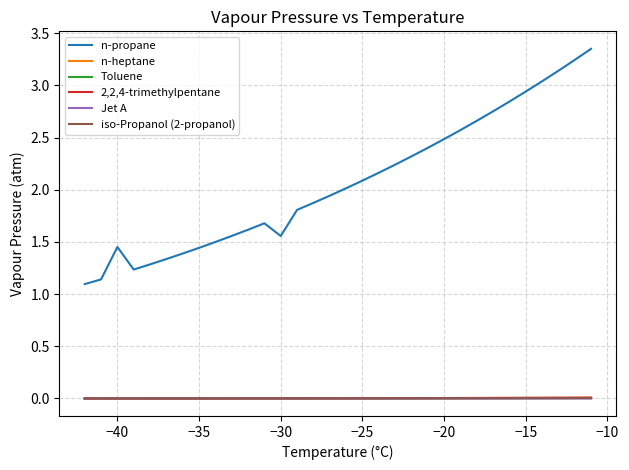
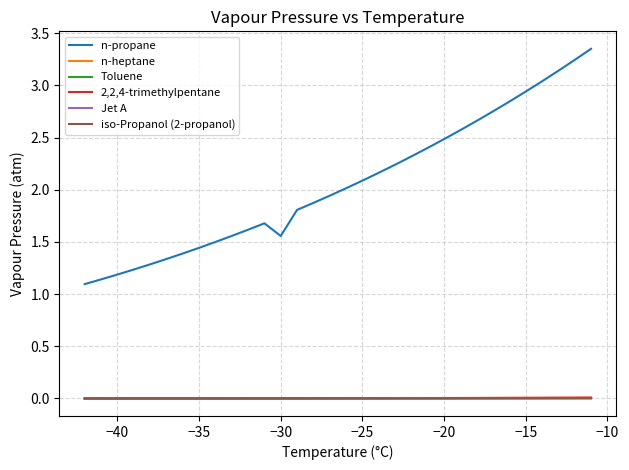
  {
    "n-propane": {
-     "−40": 1.45,
+     "−40": 1.19,
      "−35": 1.44,
      "−30": 1.56,
      "−25": 2.09,
      "−20": 2.48,
      "−15": 2.94
    },
    "iso-Propanol (2-propanol)": {
      "−40": 0.00,
      "−35": 0.00,
      "−30": 0.00,
      "−25": 0.00,
      "−20": 0.00
    }
  }
